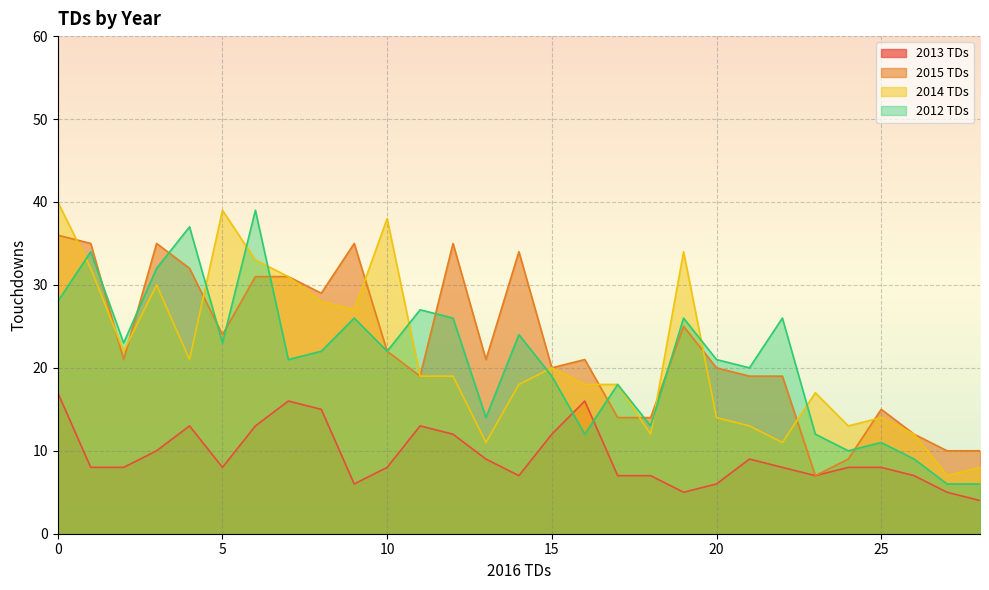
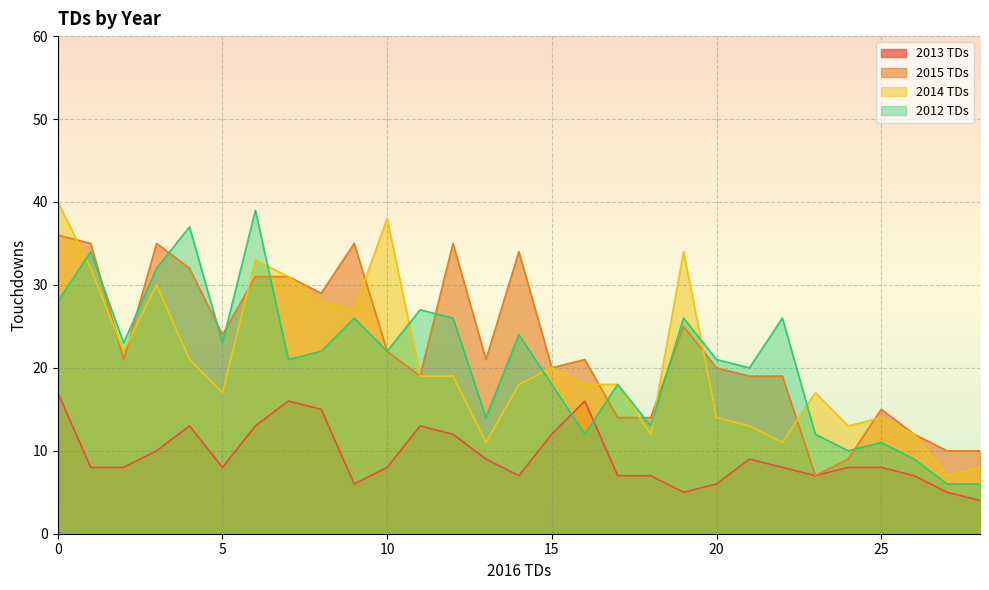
  {
    "2014 TDs": {
      "0": 40,
-     "5": 39,
+     "5": 17,
      "10": 38,
      "20": 14,
      "25": 14
    },
    "2012 TDs": {
      "0": 28,
      "5": 23,
-     "15": 19,
+     "15": 18,
      "20": 21,
      "25": 11
    }
  }
